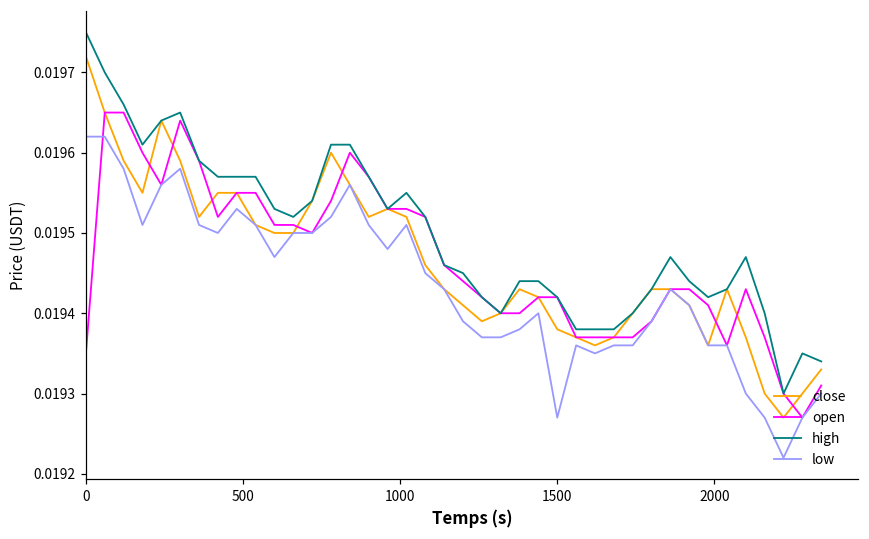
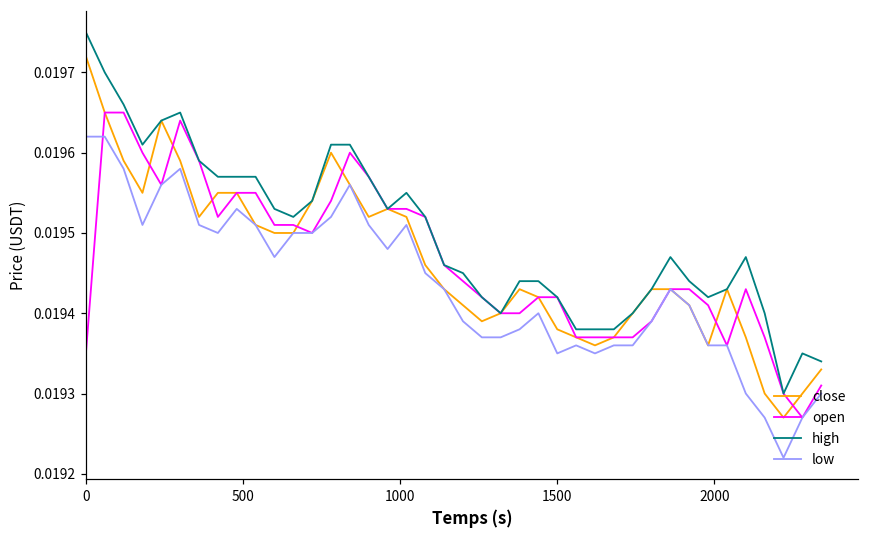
  {
    "close": {
      "0": 0.01972,
      "1500": 0.01938
    },
    "open": {
      "0": 0.01935
    },
    "high": {
      "0": 0.01975
    },
    "low": {
      "0": 0.01962,
-     "1500": 0.01927
+     "1500": 0.01935
    }
  }
